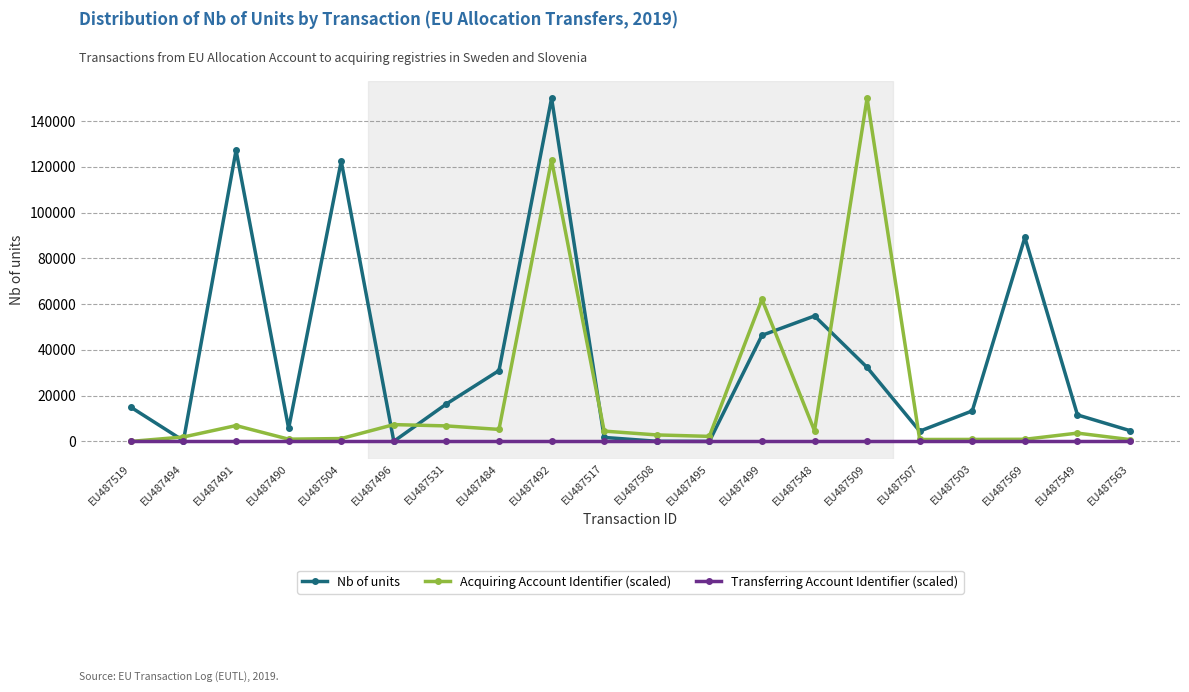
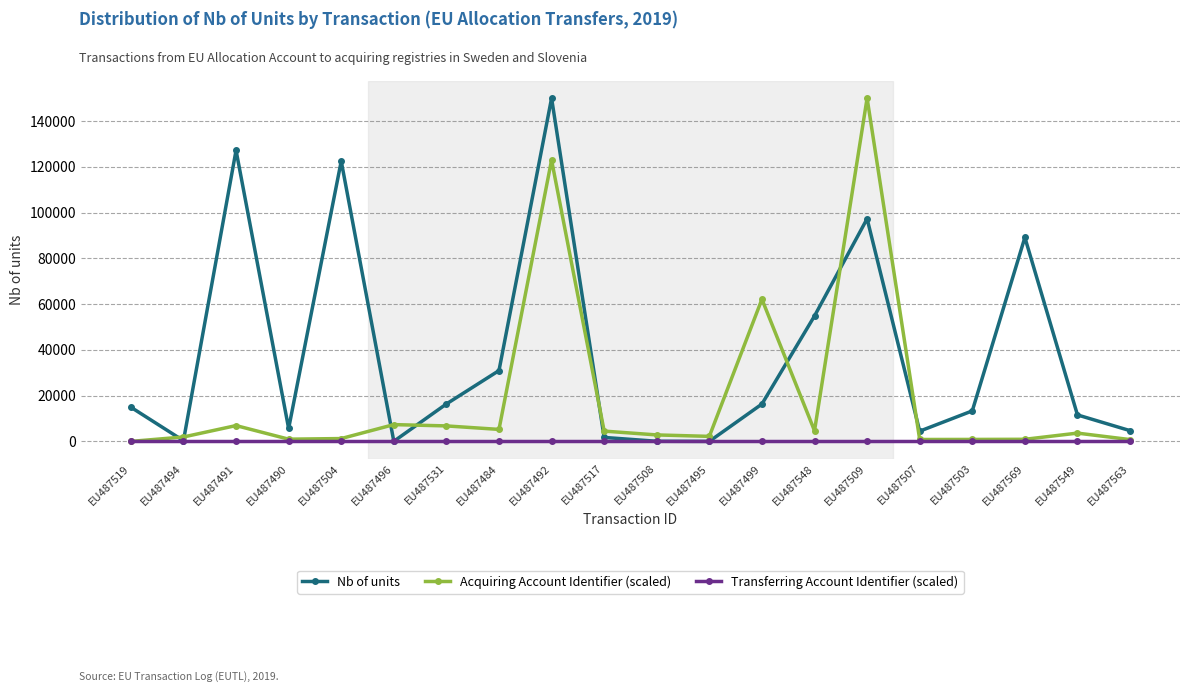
  {
    "Nb of units": {
      "EU487519": 15000,
      "EU487491": 127000,
      "EU487490": 6000,
      "EU487504": 122000,
      "EU487531": 16000,
      "EU487484": 31000,
      "EU487492": 150000,
      "EU487517": 2000,
-     "EU487499": 46000,
+     "EU487499": 16000,
      "EU487548": 55000,
-     "EU487509": 32000,
+     "EU487509": 97000,
      "EU487507": 4000,
      "EU487503": 13000,
      "EU487569": 89000,
      "EU487549": 12000,
      "EU487563": 5000
    },
    "Acquiring Account Identifier (scaled)": {
      "EU487494": 2000,
      "EU487491": 7000,
      "EU487504": 1000,
      "EU487496": 7000,
      "EU487531": 7000,
      "EU487484": 5000,
      "EU487492": 123000,
      "EU487517": 5000,
      "EU487508": 3000,
      "EU487495": 2000,
      "EU487499": 62000,
      "EU487548": 5000,
      "EU487509": 150000,
      "EU487549": 4000
    },
    "Transferring Account Identifier (scaled)": {
      "EU487491": 0,
      "EU487504": 0,
      "EU487531": 0,
      "EU487484": 0,
      "EU487492": 0,
      "EU487517": 0,
      "EU487499": 0,
      "EU487548": 0,
      "EU487509": 0,
      "EU487549": 0
    }
  }
